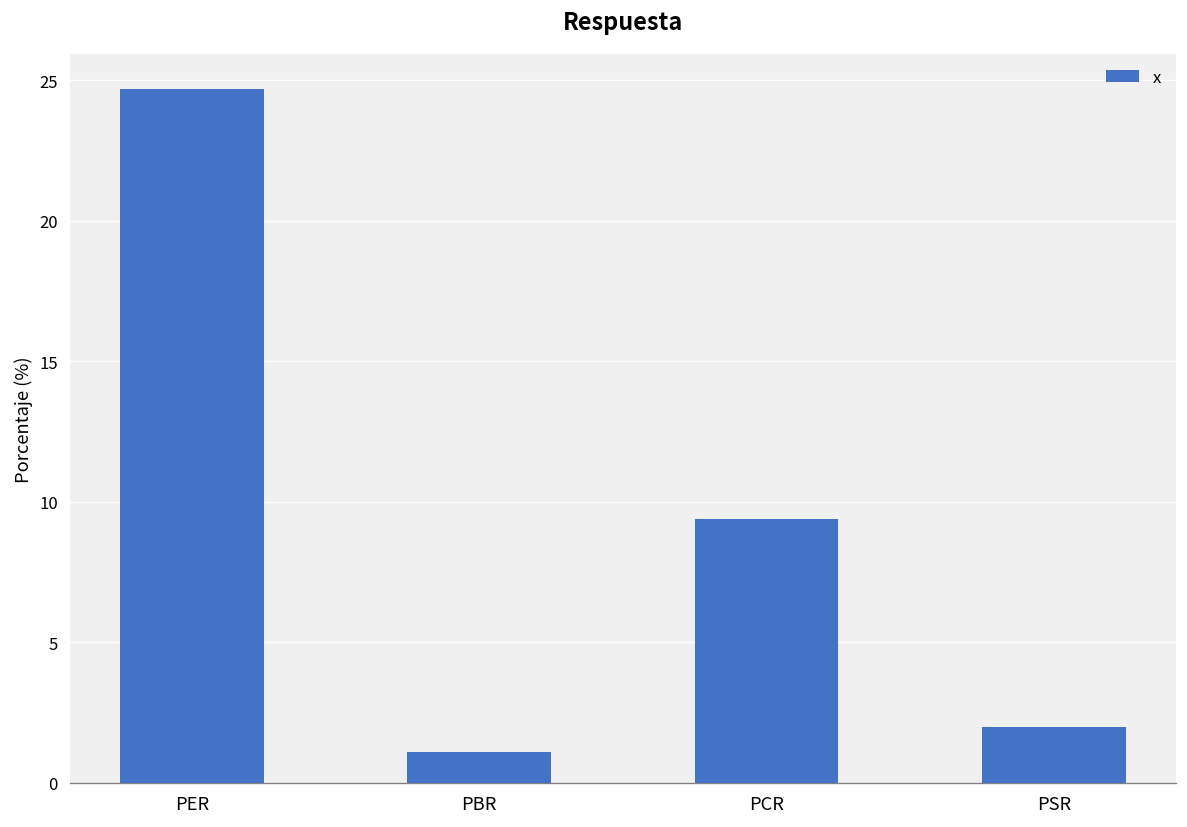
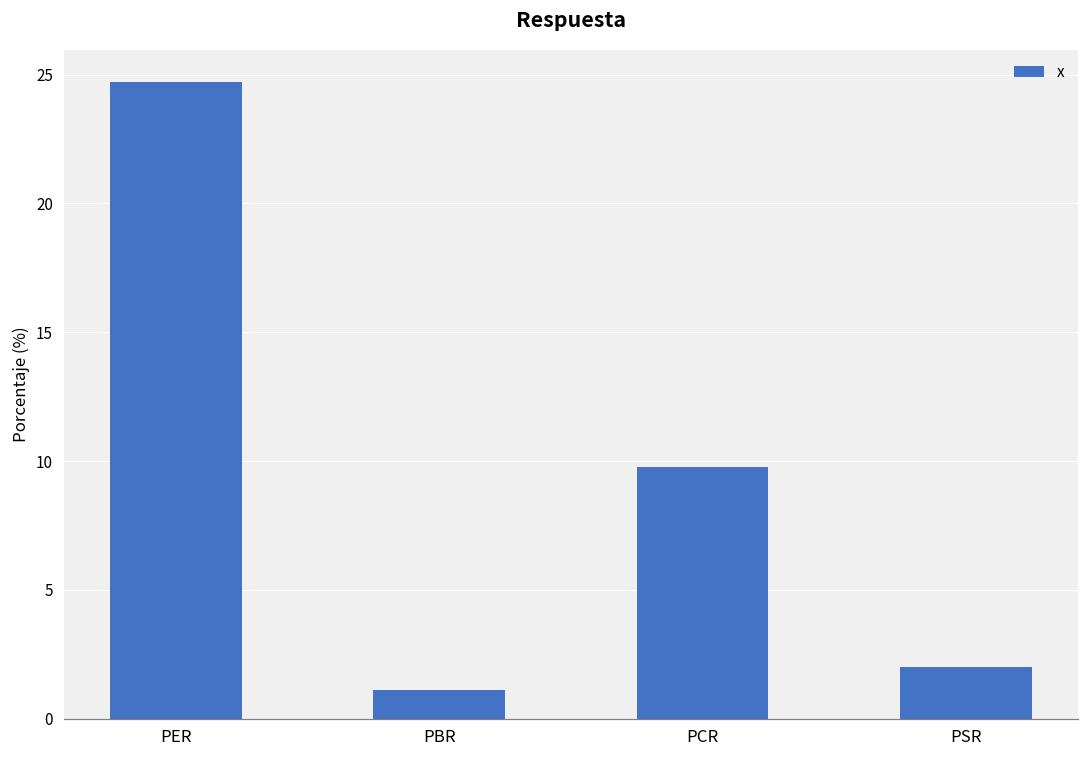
  {
    "PER": 24.7,
    "PBR": 1.1,
-   "PCR": 9.4,
+   "PCR": 9.8,
    "PSR": 2.0
  }
